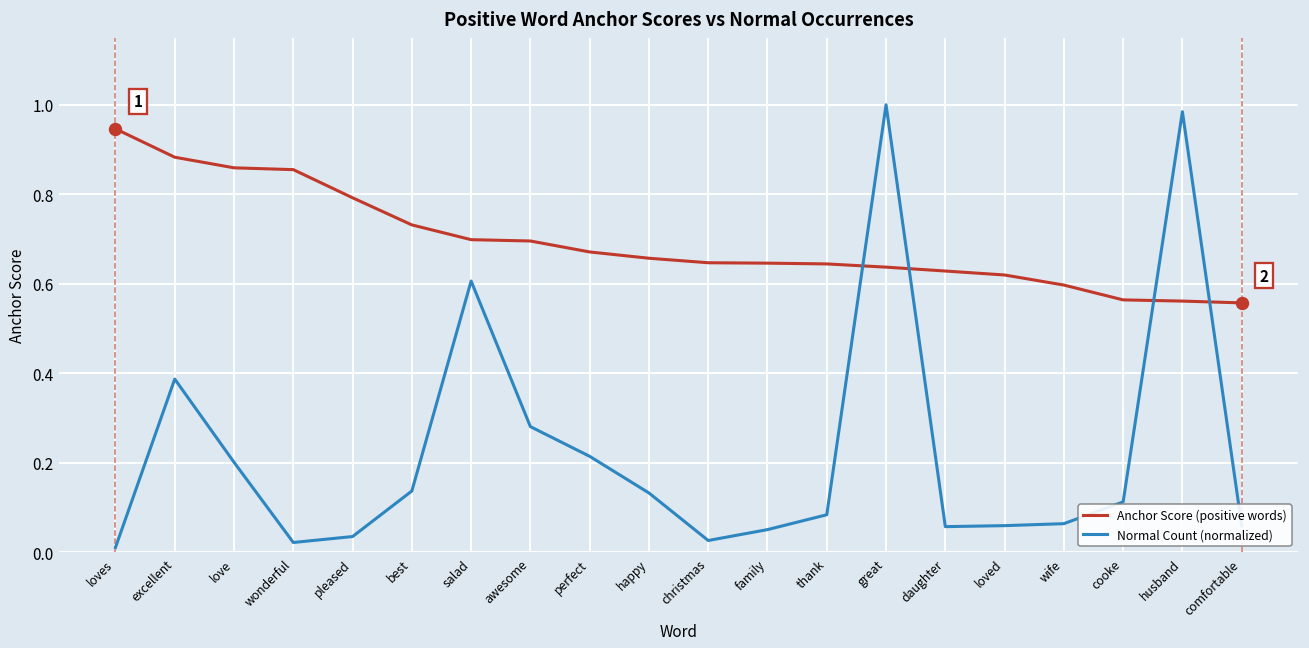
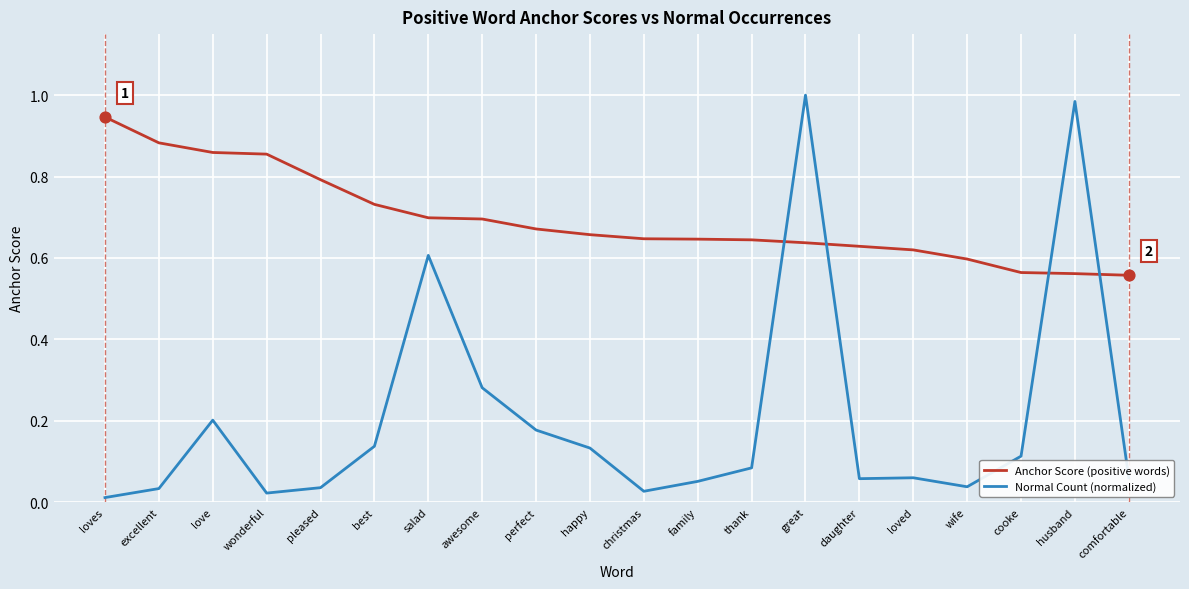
  {
    "Normal Count (normalized)": {
      "loves": 0.01,
-     "excellent": 0.39,
+     "excellent": 0.03,
      "love": 0.20,
      "wonderful": 0.02,
      "pleased": 0.04,
      "best": 0.14,
      "salad": 0.61,
      "awesome": 0.28,
-     "perfect": 0.21,
+     "perfect": 0.18,
      "happy": 0.13,
      "christmas": 0.03,
      "family": 0.05,
      "thank": 0.08,
      "great": 1.00,
      "daughter": 0.06,
      "loved": 0.06,
-     "wife": 0.06,
+     "wife": 0.04,
      "cooke": 0.11,
      "husband": 0.98
    }
  }
